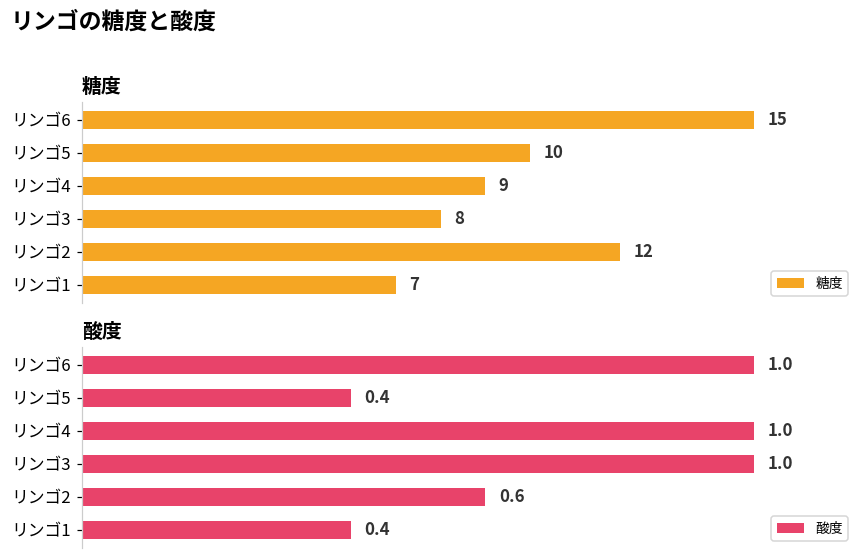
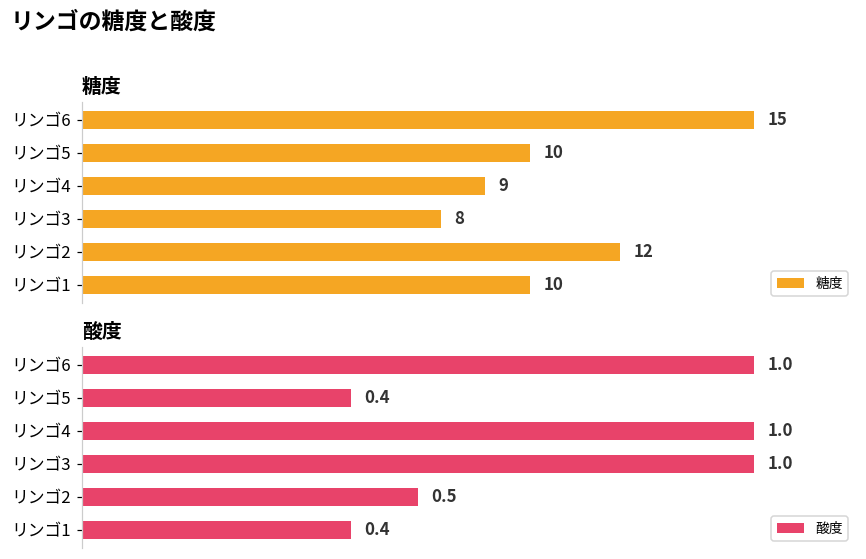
  {
    "糖度": {
      "リンゴ6": 15,
      "リンゴ5": 10,
      "リンゴ4": 9,
      "リンゴ3": 8,
      "リンゴ2": 12,
-     "リンゴ1": 7
+     "リンゴ1": 10
    },
    "酸度": {
      "リンゴ6": 1.0,
      "リンゴ5": 0.4,
      "リンゴ4": 1.0,
      "リンゴ3": 1.0,
-     "リンゴ2": 0.6,
+     "リンゴ2": 0.5,
      "リンゴ1": 0.4
    }
  }
